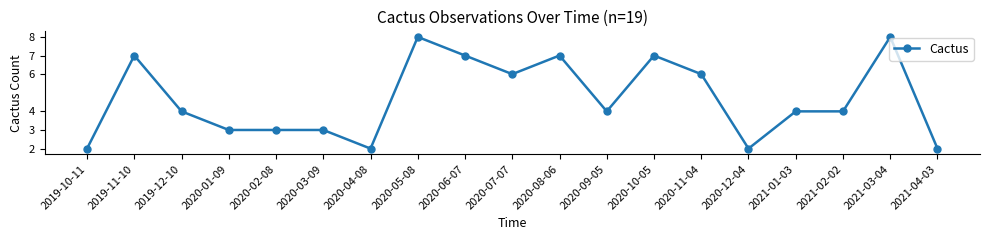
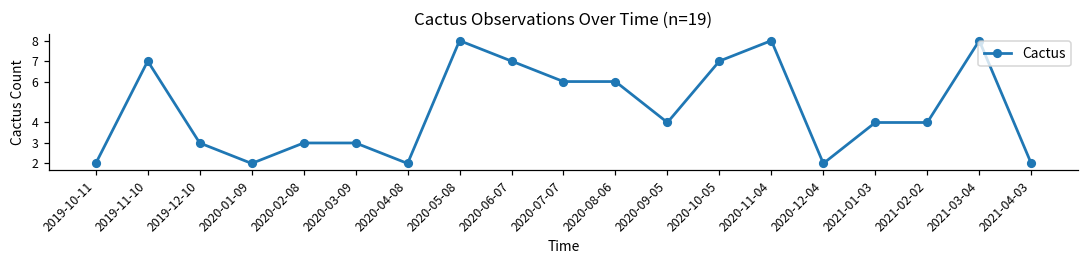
  {
    "2019-10-11": 2,
    "2019-11-10": 7,
-   "2019-12-10": 4,
-   "2020-01-09": 3,
+   "2019-12-10": 3,
+   "2020-01-09": 2,
    "2020-02-08": 3,
    "2020-03-09": 3,
    "2020-04-08": 2,
    "2020-05-08": 8,
    "2020-06-07": 7,
    "2020-07-07": 6,
-   "2020-08-06": 7,
+   "2020-08-06": 6,
    "2020-09-05": 4,
    "2020-10-05": 7,
-   "2020-11-04": 6,
+   "2020-11-04": 8,
    "2020-12-04": 2,
    "2021-01-03": 4,
    "2021-02-02": 4,
    "2021-03-04": 8,
    "2021-04-03": 2
  }
